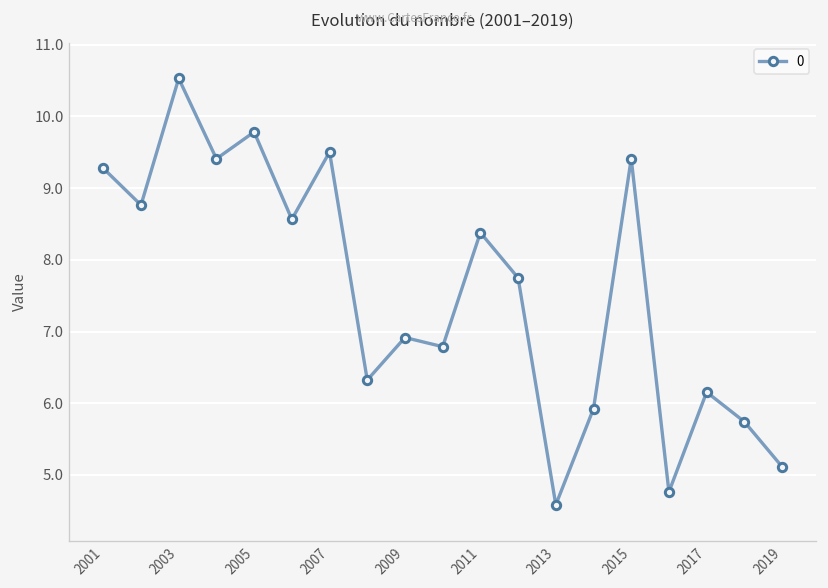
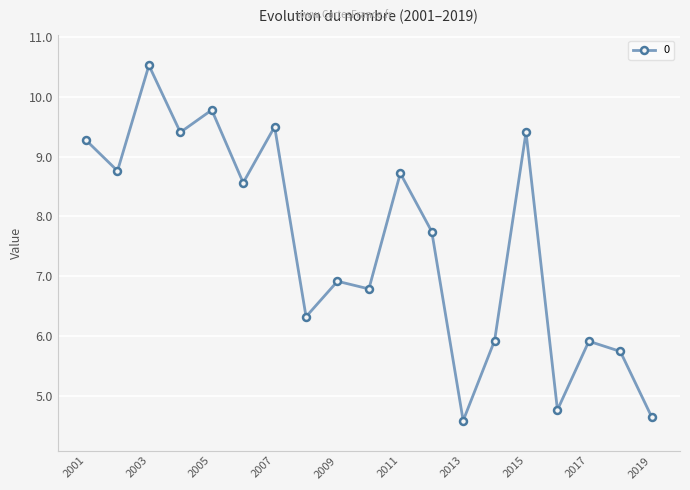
  {
    "2001": 9.3,
    "2003": 10.5,
    "2005": 9.8,
    "2007": 9.5,
    "2009": 6.9,
-   "2011": 8.4,
+   "2011": 8.7,
    "2013": 4.6,
    "2015": 9.4,
-   "2017": 6.2,
-   "2019": 5.1
+   "2017": 5.9,
+   "2019": 4.6
  }
